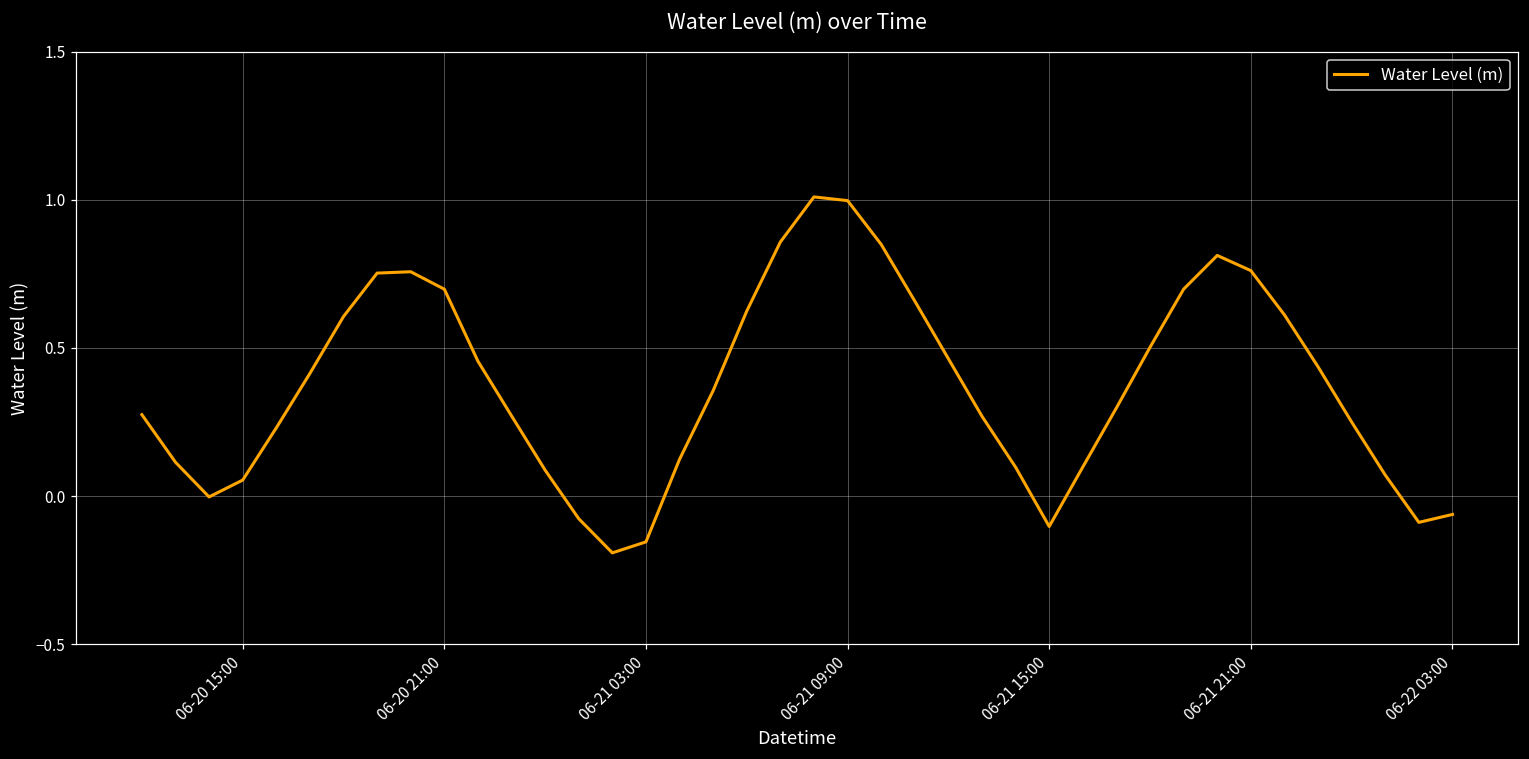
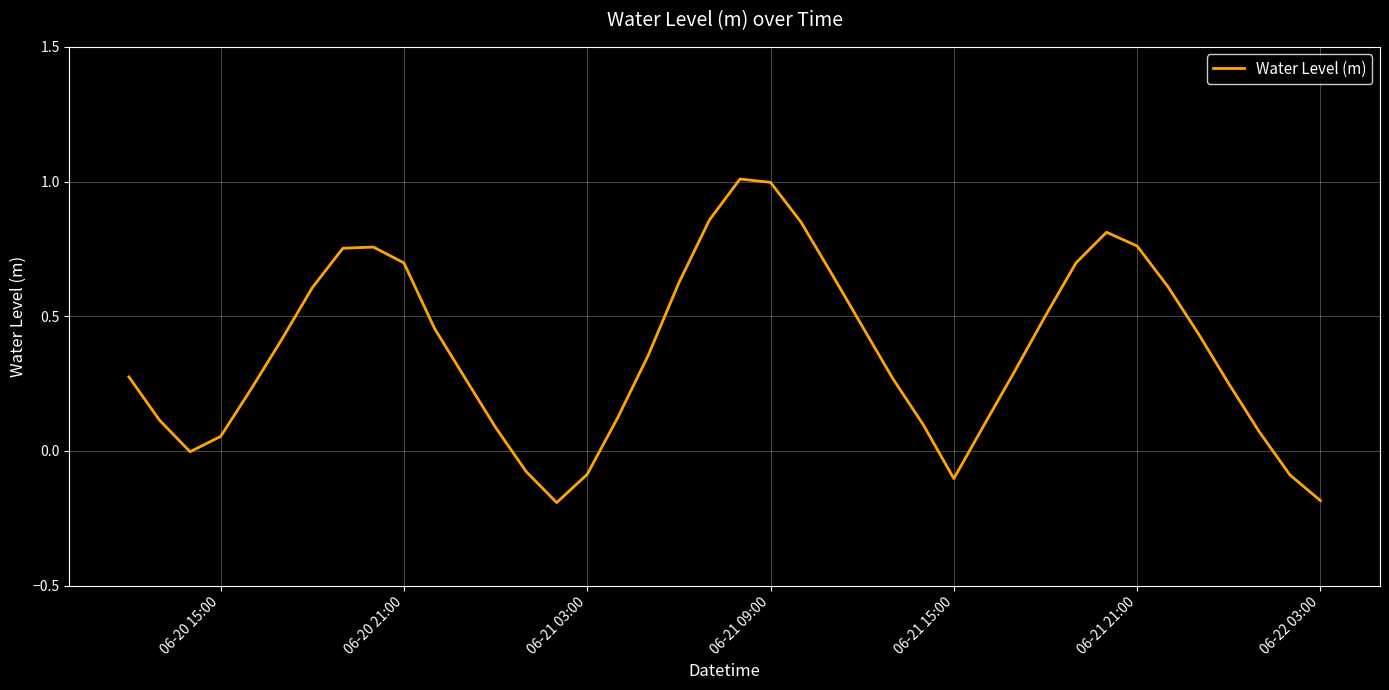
  {
    "06-20 15:00": 0.05,
    "06-20 21:00": 0.70,
-   "06-21 03:00": -0.15,
+   "06-21 03:00": -0.09,
    "06-21 09:00": 1.00,
    "06-21 15:00": -0.10,
    "06-21 21:00": 0.76,
-   "06-22 03:00": -0.06
+   "06-22 03:00": -0.18
  }
